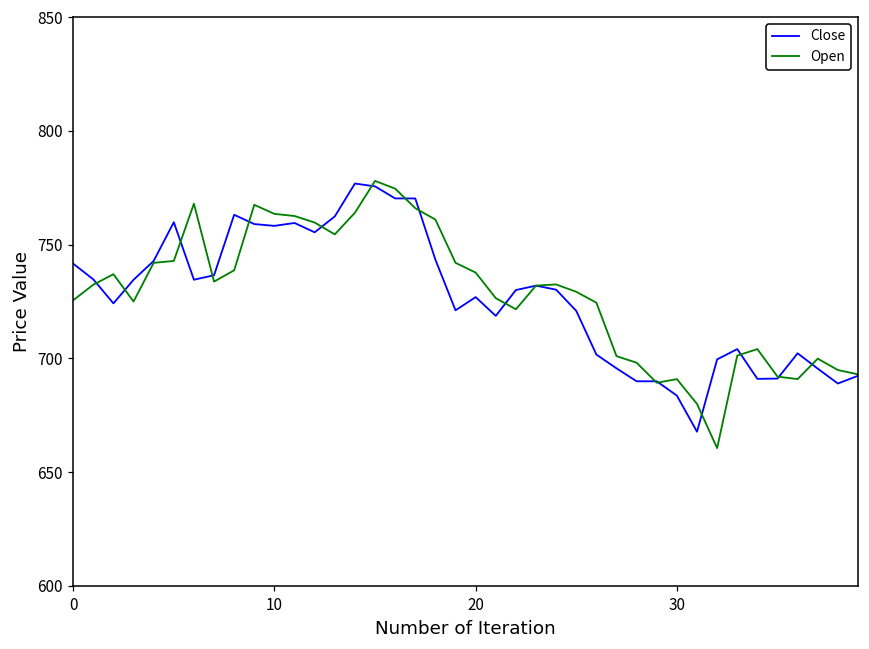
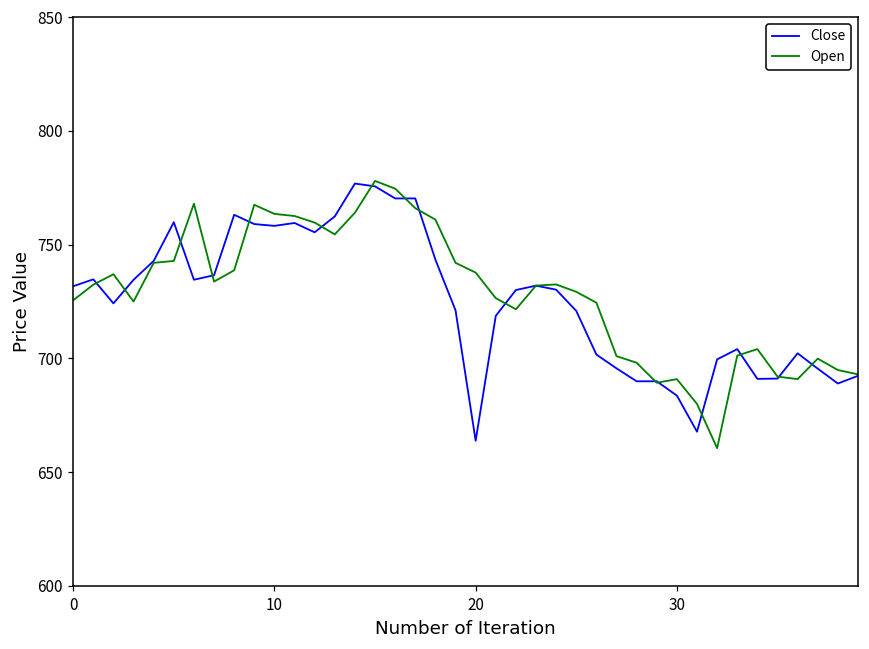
  {
    "Close": {
-     "0": 742,
+     "0": 732,
      "10": 758,
-     "20": 727,
+     "20": 664,
      "30": 684
    },
    "Open": {
      "0": 726,
      "10": 764,
      "20": 738,
      "30": 691
    }
  }
